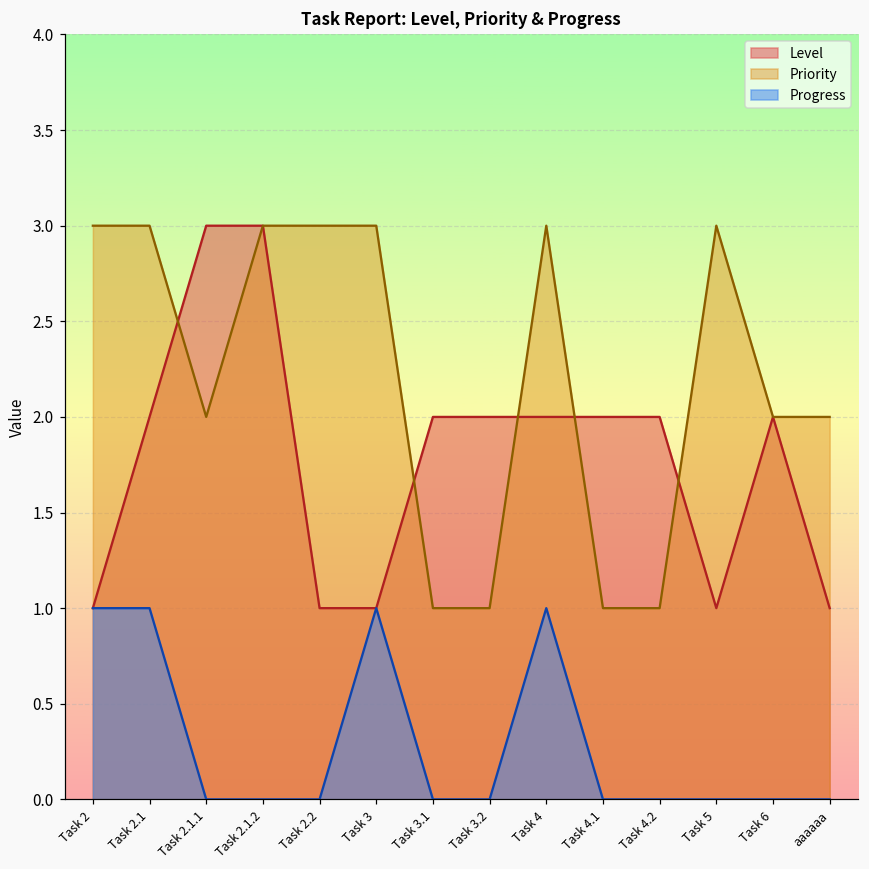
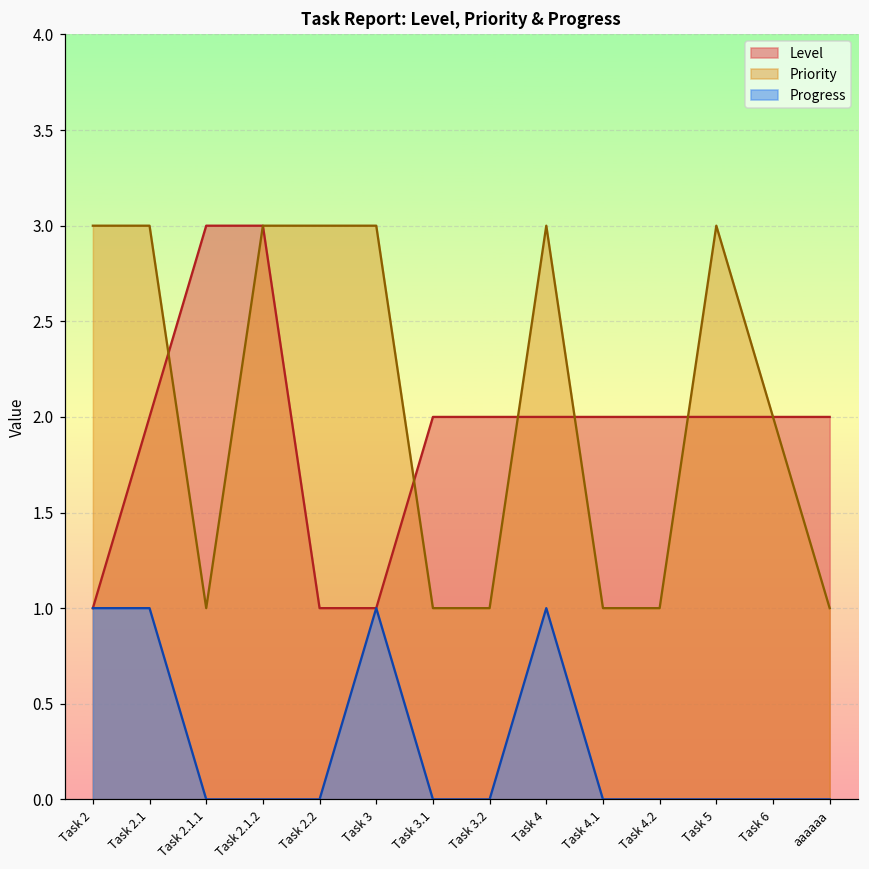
  {
    "Level": {
      "Task 2.1": 2,
      "Task 2.1.1": 3,
      "Task 2.2": 1,
      "Task 3.1": 2,
      "Task 3.2": 2,
      "Task 4": 2,
      "Task 4.1": 2,
      "Task 4.2": 2,
-     "Task 5": 1,
-     "aaaaaa": 1
+     "Task 5": 2,
+     "aaaaaa": 2
    },
    "Priority": {
      "Task 2": 3,
      "Task 2.1": 3,
-     "Task 2.1.1": 2,
+     "Task 2.1.1": 1,
      "Task 2.2": 3,
      "Task 3": 3,
      "Task 3.1": 1,
      "Task 3.2": 1,
      "Task 4": 3,
      "Task 4.1": 1,
      "Task 4.2": 1,
      "Task 5": 3,
-     "aaaaaa": 2
+     "aaaaaa": 1
    },
    "Progress": {
      "Task 2.1": 1,
      "Task 2.1.1": 0,
      "Task 2.1.2": 0,
      "Task 2.2": 0,
      "Task 3.1": 0,
      "Task 3.2": 0,
      "Task 4": 1,
      "Task 4.1": 0,
      "Task 4.2": 0,
      "Task 5": 0,
      "Task 6": 0,
      "aaaaaa": 0
    }
  }
